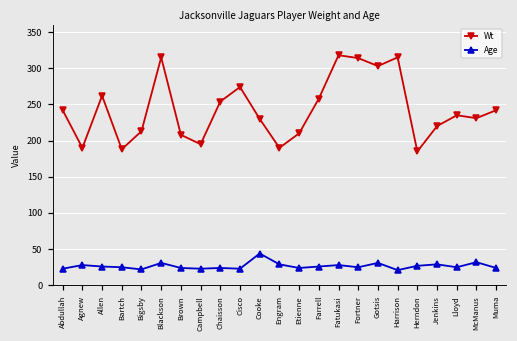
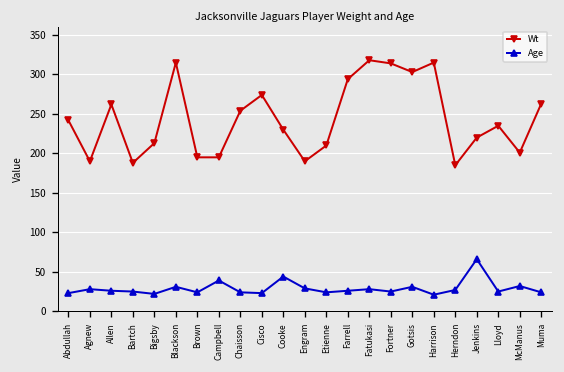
  {
    "Wt": {
      "Abdullah": 240,
      "Agnew": 190,
      "Allen": 260,
      "Bartch": 190,
      "Bigsby": 210,
      "Blackson": 320,
-     "Brown": 210,
+     "Brown": 200,
      "Campbell": 200,
      "Chaisson": 250,
      "Cisco": 270,
      "Cooke": 230,
      "Engram": 190,
      "Etienne": 210,
-     "Farrell": 260,
+     "Farrell": 290,
      "Fatukasi": 320,
      "Fortner": 310,
      "Gotsis": 300,
      "Harrison": 320,
      "Herndon": 190,
      "Jenkins": 220,
      "Lloyd": 240,
-     "McManus": 230,
-     "Muma": 240
+     "McManus": 200,
+     "Muma": 260
    },
    "Age": {
      "Abdullah": 20,
      "Agnew": 30,
      "Allen": 30,
      "Bartch": 30,
      "Bigsby": 20,
      "Blackson": 30,
      "Brown": 20,
-     "Campbell": 20,
+     "Campbell": 40,
      "Chaisson": 20,
      "Cisco": 20,
      "Cooke": 40,
      "Engram": 30,
      "Etienne": 20,
      "Farrell": 30,
      "Fatukasi": 30,
      "Fortner": 30,
      "Gotsis": 30,
      "Harrison": 20,
      "Herndon": 30,
-     "Jenkins": 30,
+     "Jenkins": 70,
      "Lloyd": 30,
      "McManus": 30,
      "Muma": 20
    }
  }
